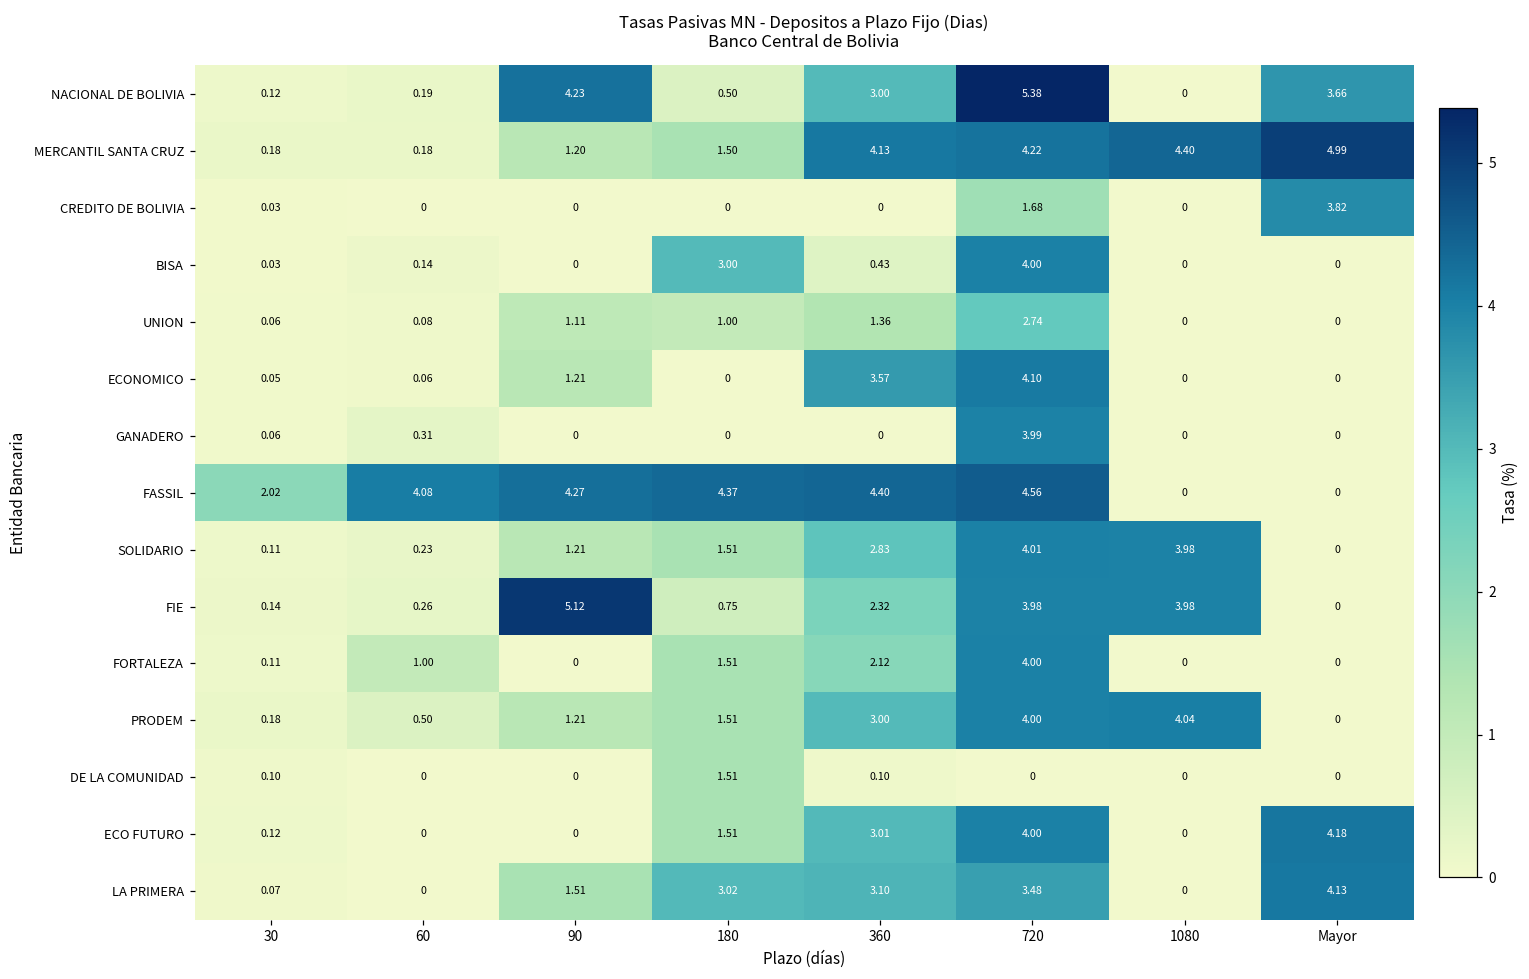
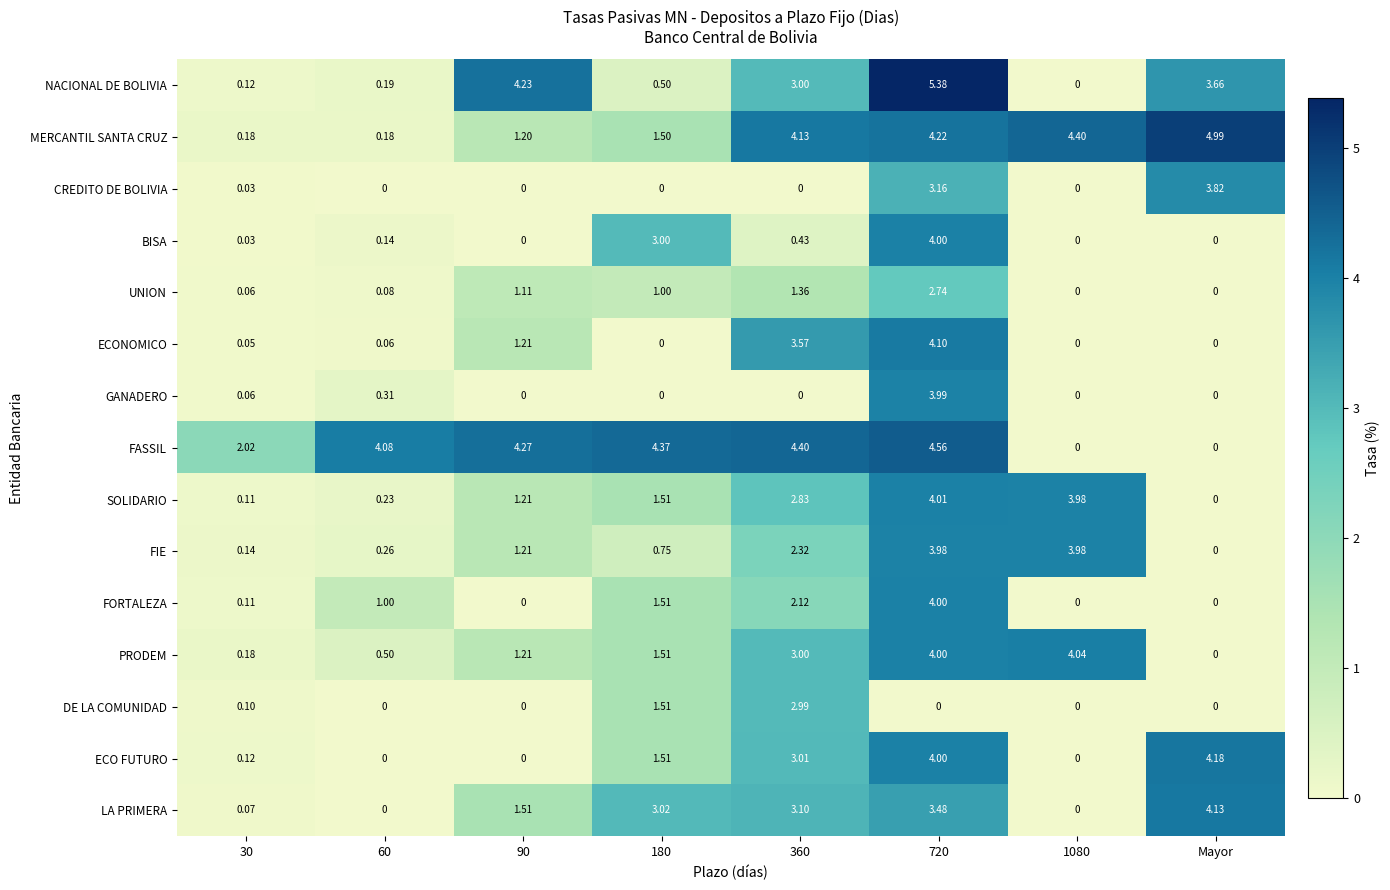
  {
    "NACIONAL DE BOLIVIA": {
      "30": 0.12,
      "60": 0.19,
      "90": 4.23,
      "180": 0.50,
      "360": 3.00,
      "720": 5.38,
      "1080": 0,
      "Mayor": 3.66
    },
    "MERCANTIL SANTA CRUZ": {
      "30": 0.18,
      "60": 0.18,
      "90": 1.20,
      "180": 1.50,
      "360": 4.13,
      "720": 4.22,
      "1080": 4.40,
      "Mayor": 4.99
    },
    "CREDITO DE BOLIVIA": {
      "30": 0.03,
      "60": 0,
      "90": 0,
      "180": 0,
      "360": 0,
-     "720": 1.68,
+     "720": 3.16,
      "1080": 0,
      "Mayor": 3.82
    },
    "BISA": {
      "30": 0.03,
      "60": 0.14,
      "90": 0,
      "180": 3.00,
      "360": 0.43,
      "720": 4.00,
      "1080": 0,
      "Mayor": 0
    },
    "UNION": {
      "30": 0.06,
      "60": 0.08,
      "90": 1.11,
      "180": 1.00,
      "360": 1.36,
      "720": 2.74,
      "1080": 0,
      "Mayor": 0
    },
    "ECONOMICO": {
      "30": 0.05,
      "60": 0.06,
      "90": 1.21,
      "180": 0,
      "360": 3.57,
      "720": 4.10,
      "1080": 0,
      "Mayor": 0
    },
    "GANADERO": {
      "30": 0.06,
      "60": 0.31,
      "90": 0,
      "180": 0,
      "360": 0,
      "720": 3.99,
      "1080": 0,
      "Mayor": 0
    },
    "FASSIL": {
      "30": 2.02,
      "60": 4.08,
      "90": 4.27,
      "180": 4.37,
      "360": 4.40,
      "720": 4.56,
      "1080": 0,
      "Mayor": 0
    },
    "SOLIDARIO": {
      "30": 0.11,
      "60": 0.23,
      "90": 1.21,
      "180": 1.51,
      "360": 2.83,
      "720": 4.01,
      "1080": 3.98,
      "Mayor": 0
    },
    "FIE": {
      "30": 0.14,
      "60": 0.26,
-     "90": 5.12,
+     "90": 1.21,
      "180": 0.75,
      "360": 2.32,
      "720": 3.98,
      "1080": 3.98,
      "Mayor": 0
    },
    "FORTALEZA": {
      "30": 0.11,
      "60": 1.00,
      "90": 0,
      "180": 1.51,
      "360": 2.12,
      "720": 4.00,
      "1080": 0,
      "Mayor": 0
    },
    "PRODEM": {
      "30": 0.18,
      "60": 0.50,
      "90": 1.21,
      "180": 1.51,
      "360": 3.00,
      "720": 4.00,
      "1080": 4.04,
      "Mayor": 0
    },
    "DE LA COMUNIDAD": {
      "30": 0.10,
      "60": 0,
      "90": 0,
      "180": 1.51,
-     "360": 0.10,
+     "360": 2.99,
      "720": 0,
      "1080": 0,
      "Mayor": 0
    },
    "ECO FUTURO": {
      "30": 0.12,
      "60": 0,
      "90": 0,
      "180": 1.51,
      "360": 3.01,
      "720": 4.00,
      "1080": 0,
      "Mayor": 4.18
    },
    "LA PRIMERA": {
      "30": 0.07,
      "60": 0,
      "90": 1.51,
      "180": 3.02,
      "360": 3.10,
      "720": 3.48,
      "1080": 0,
      "Mayor": 4.13
    }
  }
